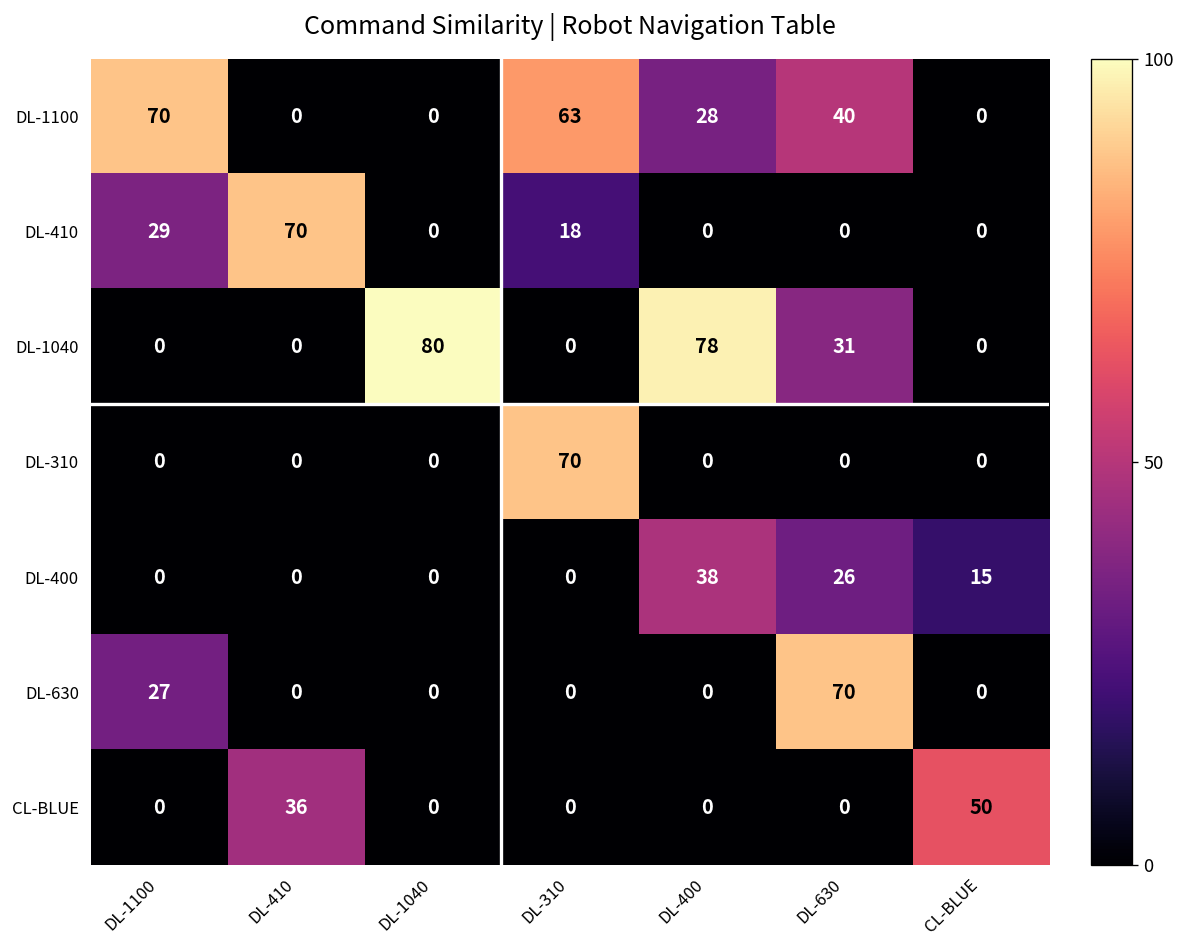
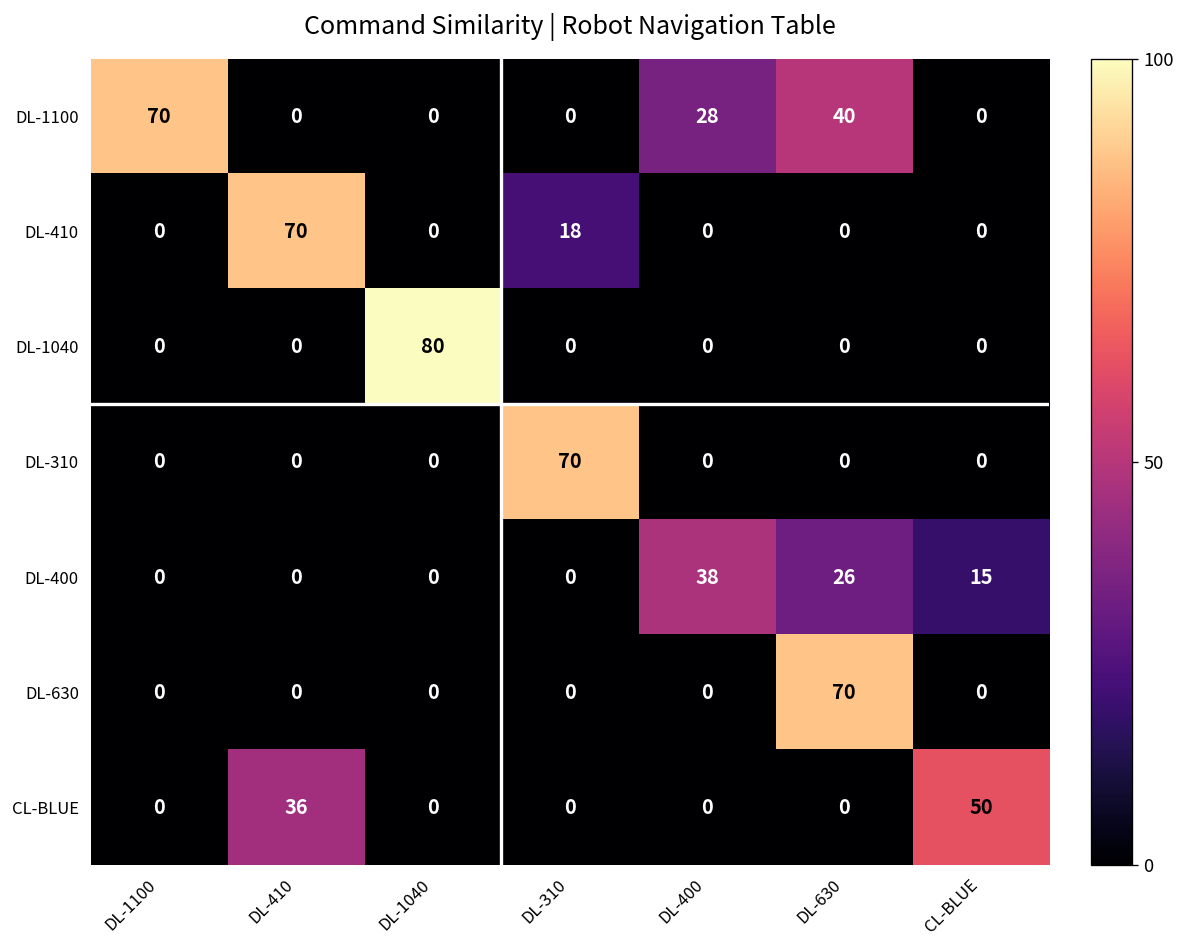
  {
    "DL-1100": {
      "DL-1100": 70,
      "DL-410": 0,
      "DL-1040": 0,
-     "DL-310": 63,
+     "DL-310": 0,
      "DL-400": 28,
      "DL-630": 40,
      "CL-BLUE": 0
    },
    "DL-410": {
-     "DL-1100": 29,
+     "DL-1100": 0,
      "DL-410": 70,
      "DL-1040": 0,
      "DL-310": 18,
      "DL-400": 0,
      "DL-630": 0,
      "CL-BLUE": 0
    },
    "DL-1040": {
      "DL-1100": 0,
      "DL-410": 0,
      "DL-1040": 80,
      "DL-310": 0,
-     "DL-400": 78,
-     "DL-630": 31,
+     "DL-400": 0,
+     "DL-630": 0,
      "CL-BLUE": 0
    },
    "DL-310": {
      "DL-1100": 0,
      "DL-410": 0,
      "DL-1040": 0,
      "DL-310": 70,
      "DL-400": 0,
      "DL-630": 0,
      "CL-BLUE": 0
    },
    "DL-400": {
      "DL-1100": 0,
      "DL-410": 0,
      "DL-1040": 0,
      "DL-310": 0,
      "DL-400": 38,
      "DL-630": 26,
      "CL-BLUE": 15
    },
    "DL-630": {
-     "DL-1100": 27,
+     "DL-1100": 0,
      "DL-410": 0,
      "DL-1040": 0,
      "DL-310": 0,
      "DL-400": 0,
      "DL-630": 70,
      "CL-BLUE": 0
    },
    "CL-BLUE": {
      "DL-1100": 0,
      "DL-410": 36,
      "DL-1040": 0,
      "DL-310": 0,
      "DL-400": 0,
      "DL-630": 0,
      "CL-BLUE": 50
    }
  }
